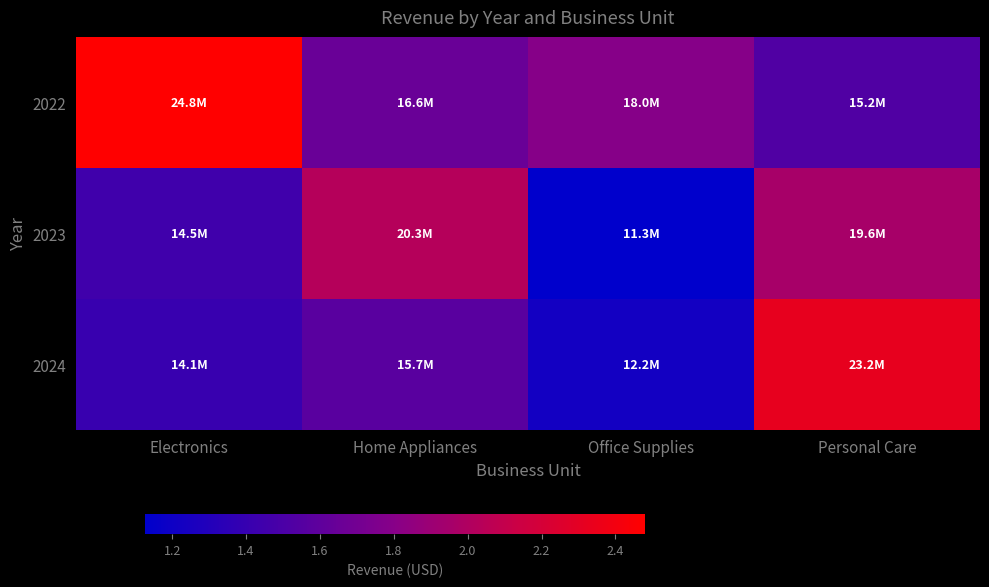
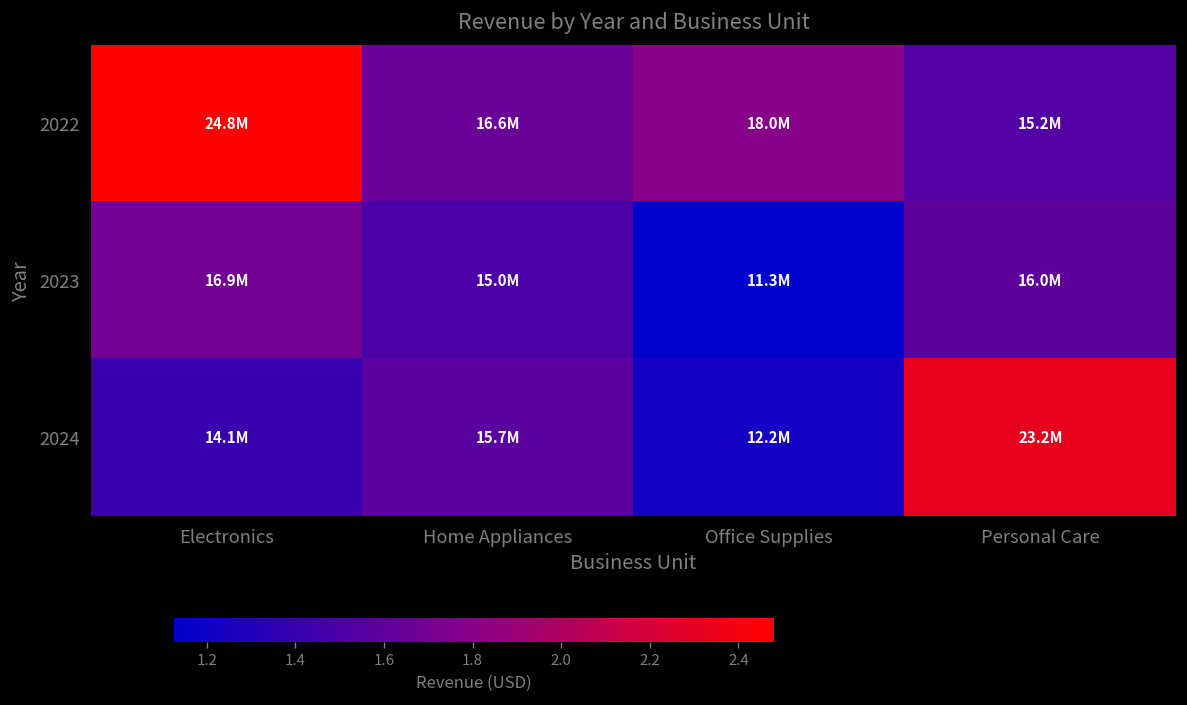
  {
    "2022": {
      "Electronics": "24.8M",
      "Home Appliances": "16.6M",
      "Office Supplies": "18.0M",
      "Personal Care": "15.2M"
    },
    "2023": {
-     "Electronics": "14.5M",
-     "Home Appliances": "20.3M",
+     "Electronics": "16.9M",
+     "Home Appliances": "15.0M",
      "Office Supplies": "11.3M",
-     "Personal Care": "19.6M"
+     "Personal Care": "16.0M"
    },
    "2024": {
      "Electronics": "14.1M",
      "Home Appliances": "15.7M",
      "Office Supplies": "12.2M",
      "Personal Care": "23.2M"
    }
  }
